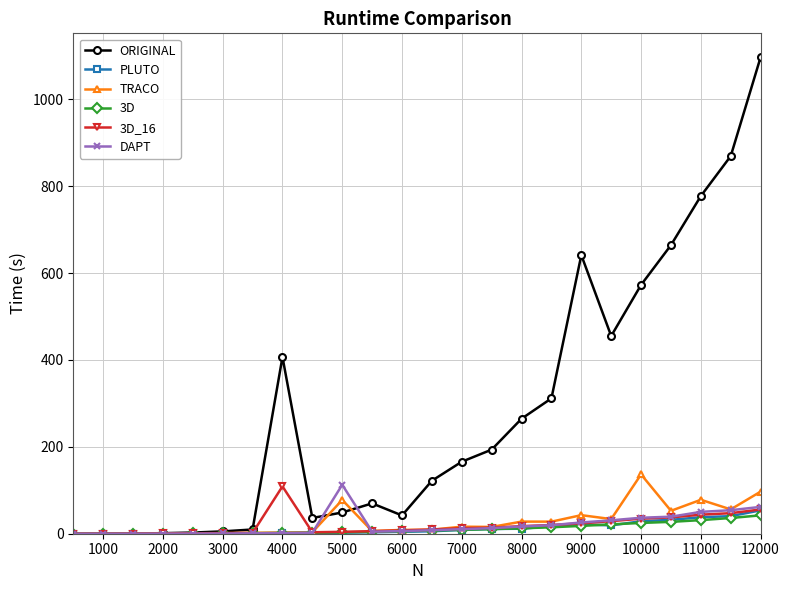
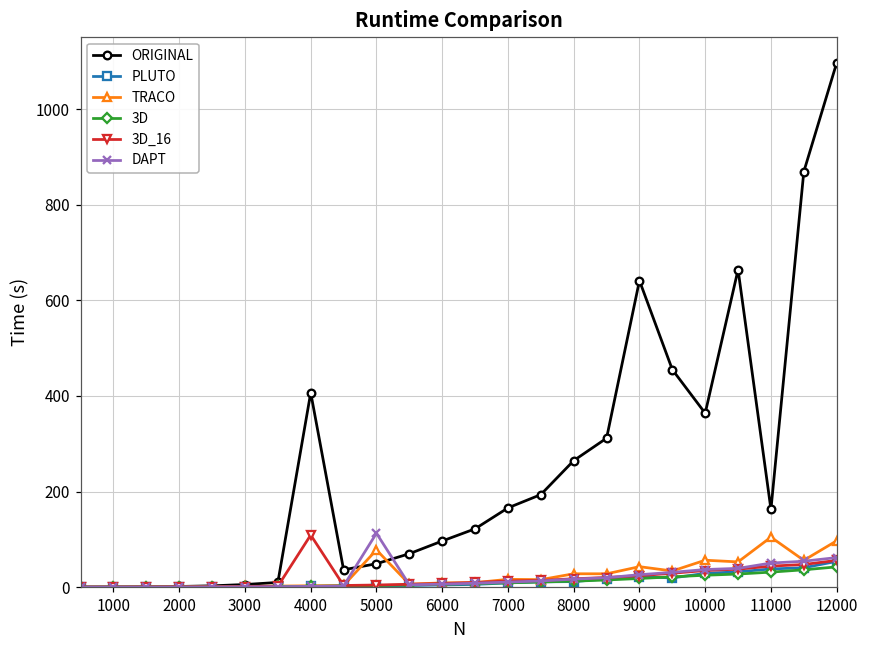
  {
    "ORIGINAL": {
      "4000": 410,
      "5000": 50,
-     "6000": 40,
+     "6000": 100,
      "7000": 170,
      "8000": 260,
      "9000": 640,
-     "10000": 570,
-     "11000": 780,
+     "10000": 360,
+     "11000": 160,
      "12000": 1100
    },
    "TRACO": {
      "5000": 80,
      "8000": 30,
      "9000": 40,
-     "10000": 140,
-     "11000": 80,
+     "10000": 60,
+     "11000": 100,
      "12000": 100
    },
    "3D": {
      "11000": 30,
      "12000": 40
    },
    "3D_16": {
      "4000": 110
    },
    "DAPT": {
      "5000": 110,
      "11000": 50,
      "12000": 60
    }
  }
